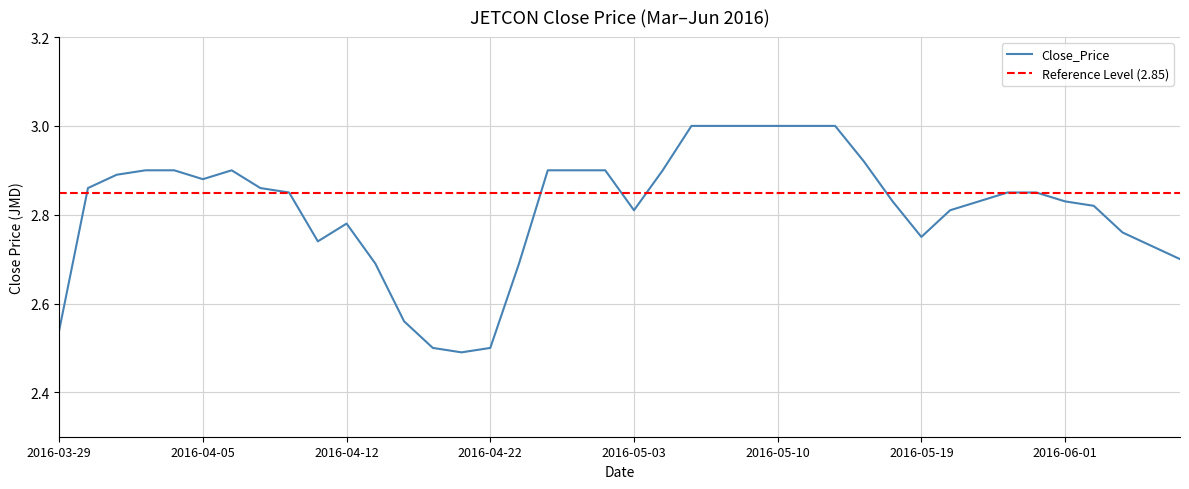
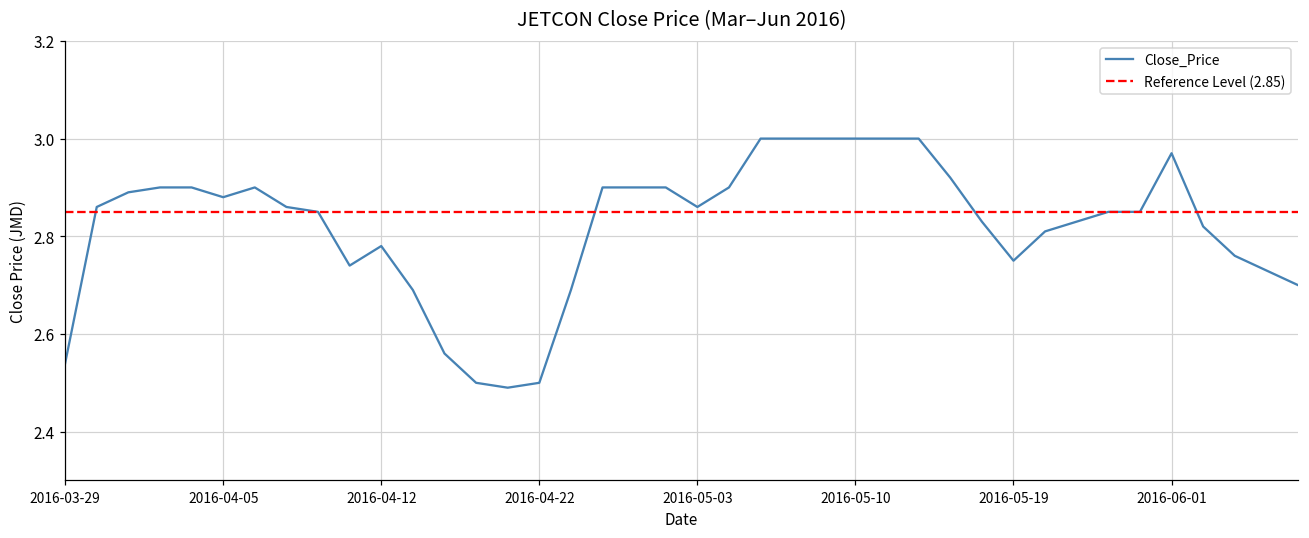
  {
    "2016-03-29": 2.54,
    "2016-04-05": 2.88,
    "2016-04-12": 2.78,
    "2016-04-22": 2.50,
-   "2016-05-03": 2.81,
+   "2016-05-03": 2.86,
    "2016-05-10": 3.00,
    "2016-05-19": 2.75,
-   "2016-06-01": 2.83
+   "2016-06-01": 2.97
  }
